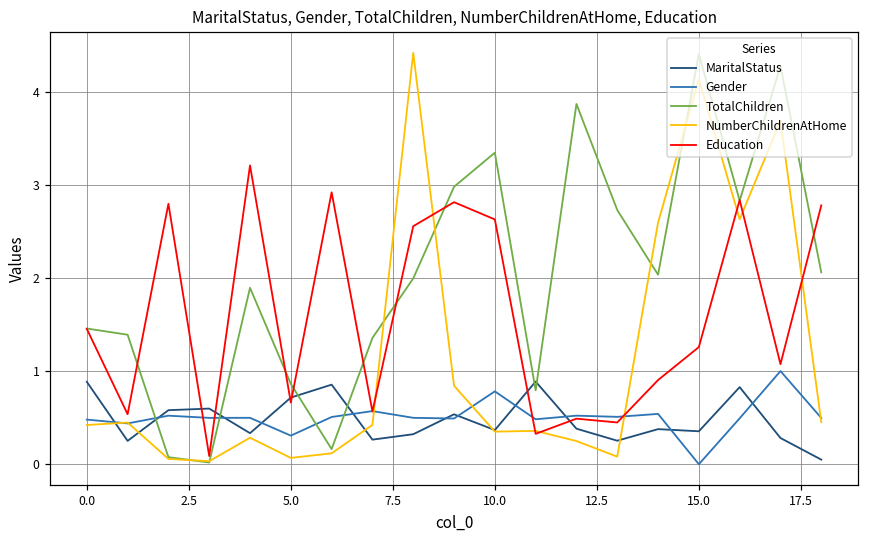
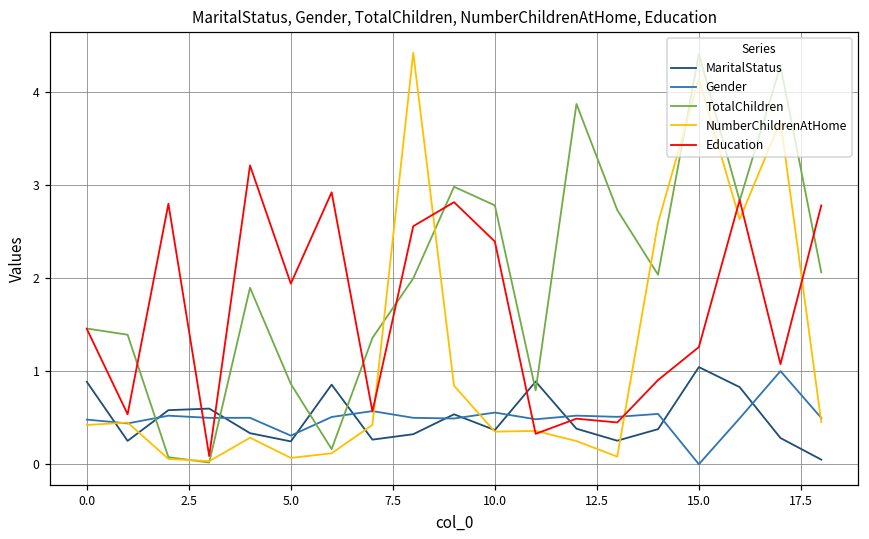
  {
    "MaritalStatus": {
      "0.0": 0.9,
-     "5.0": 0.7,
-     "15.0": 0.4
+     "5.0": 0.2,
+     "15.0": 1.0
    },
    "Gender": {
      "0.0": 0.5,
      "5.0": 0.3,
-     "10.0": 0.8,
+     "10.0": 0.6,
      "15.0": 0.0
    },
    "TotalChildren": {
      "5.0": 0.9,
-     "10.0": 3.3
+     "10.0": 2.8
    },
    "NumberChildrenAtHome": {
      "0.0": 0.4,
      "5.0": 0.1
    },
    "Education": {
-     "5.0": 0.7,
-     "10.0": 2.6,
+     "5.0": 1.9,
+     "10.0": 2.4,
      "15.0": 1.3
    }
  }
